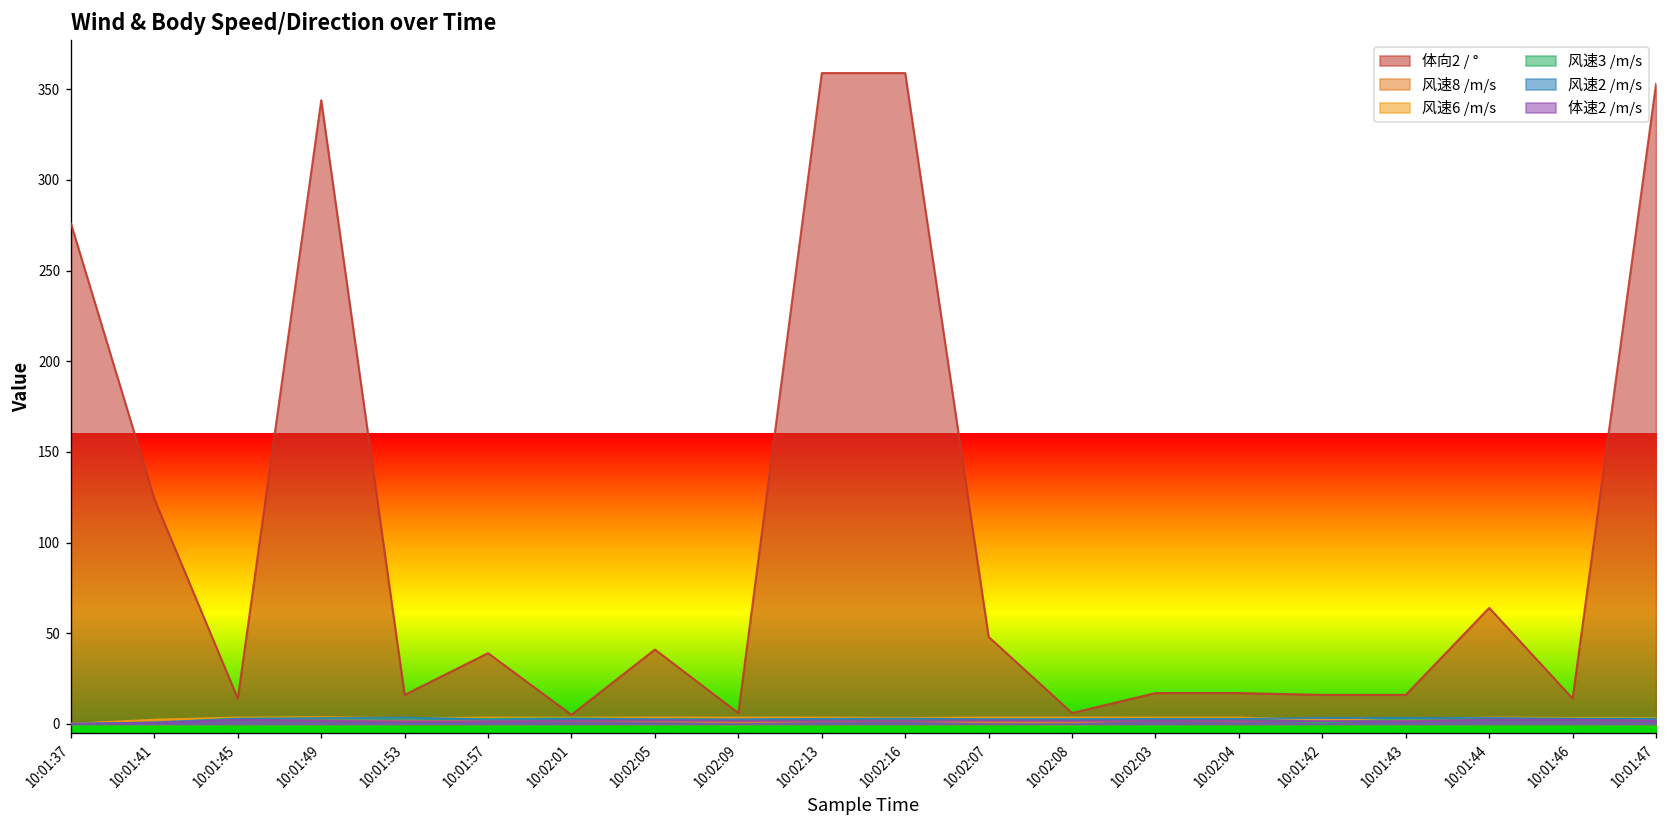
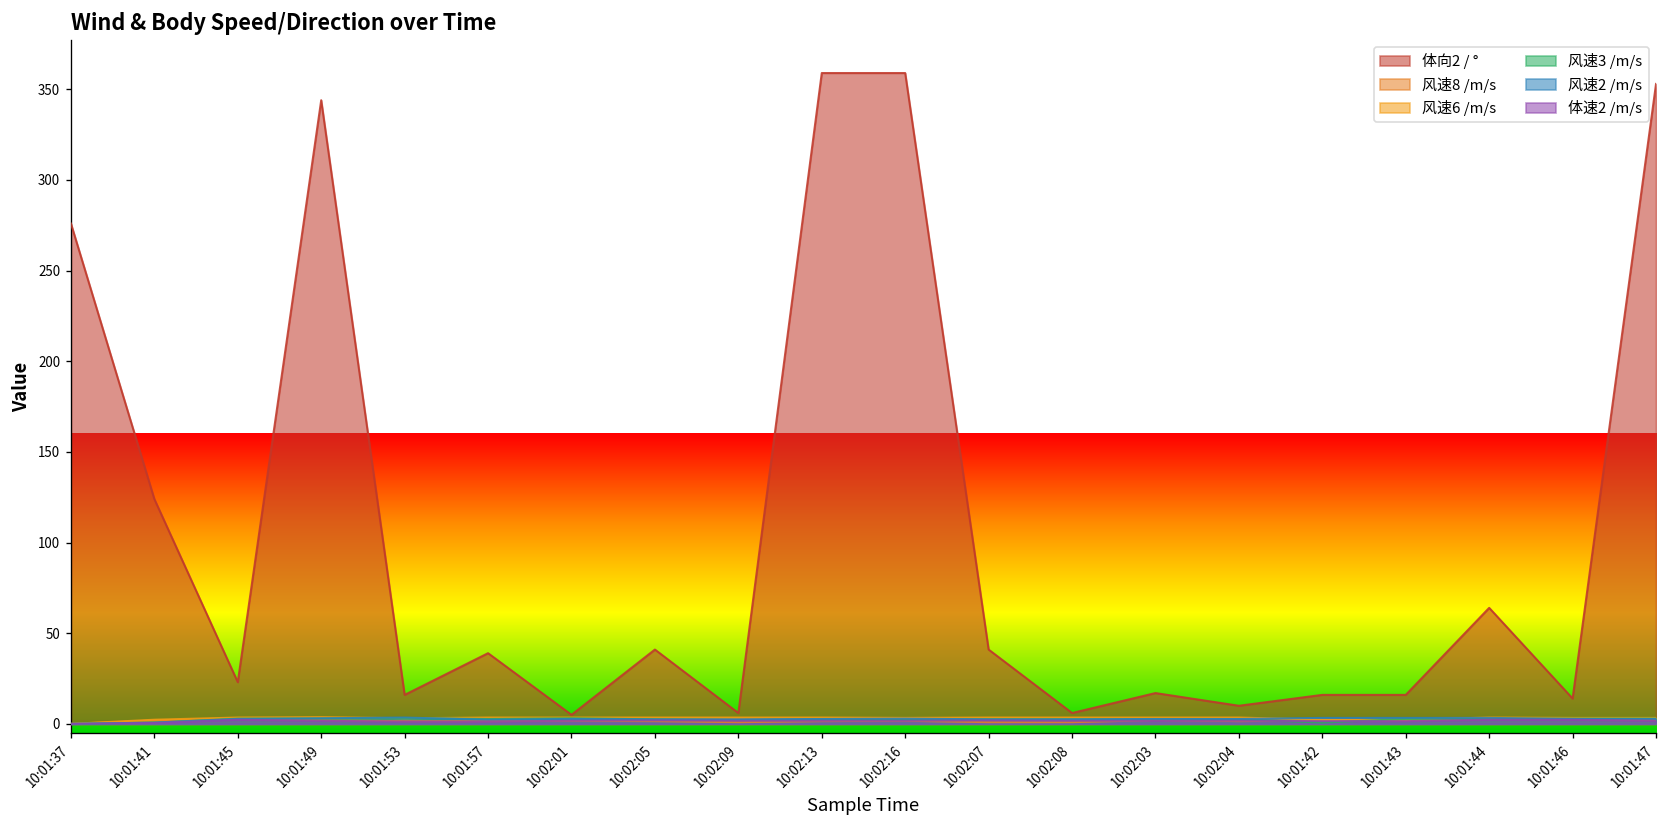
  {
    "体向2 / °": {
      "10:01:37": 276,
      "10:01:41": 124,
-     "10:01:45": 14,
+     "10:01:45": 23,
      "10:01:49": 344,
      "10:01:53": 16,
      "10:01:57": 39,
      "10:02:05": 41,
      "10:02:09": 6,
      "10:02:13": 359,
      "10:02:16": 359,
-     "10:02:07": 48,
+     "10:02:07": 41,
      "10:02:08": 6,
      "10:02:03": 17,
-     "10:02:04": 17,
+     "10:02:04": 10,
      "10:01:42": 16,
      "10:01:43": 16,
      "10:01:44": 64,
      "10:01:46": 14,
      "10:01:47": 353
    }
  }
